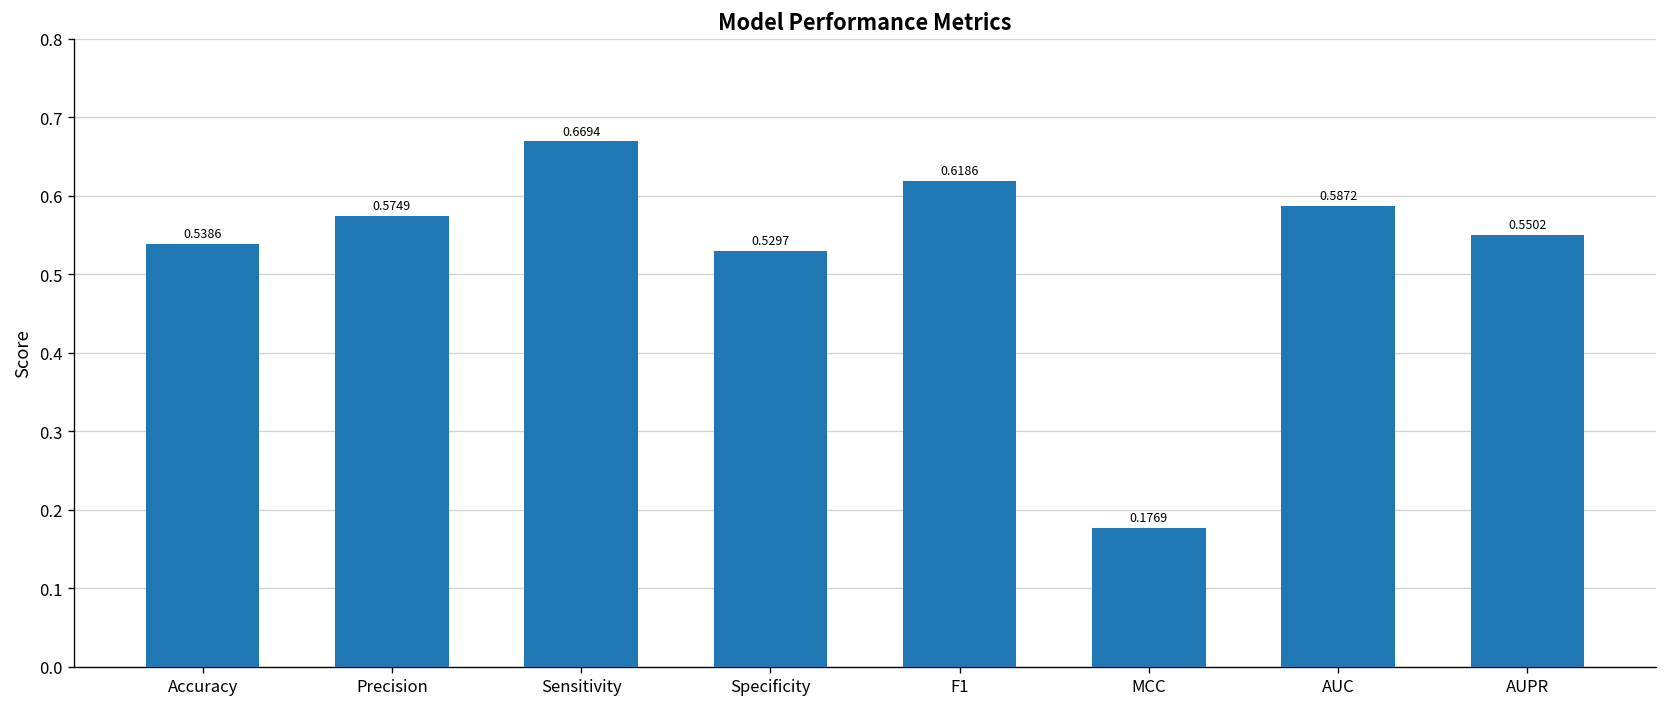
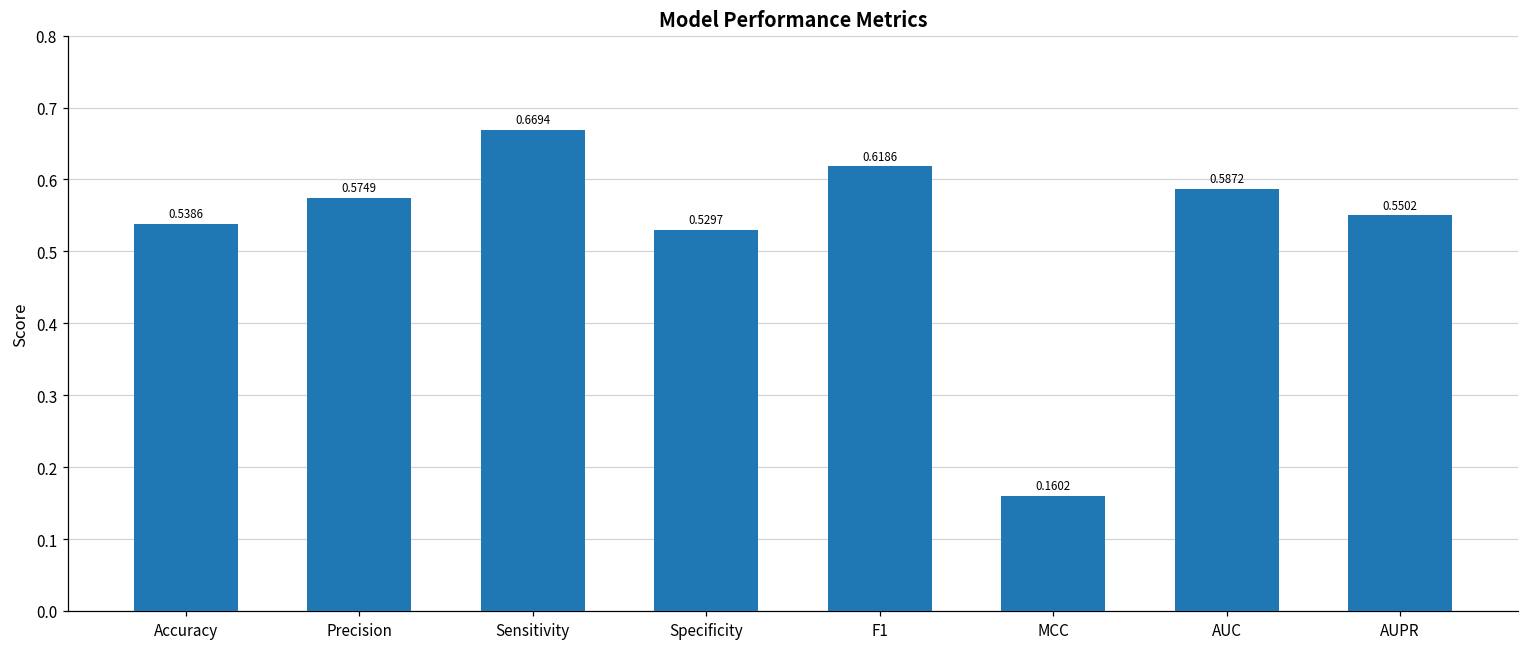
  {
    "Accuracy": 0.5386,
    "Precision": 0.5749,
    "Sensitivity": 0.6694,
    "Specificity": 0.5297,
    "F1": 0.6186,
-   "MCC": 0.1769,
+   "MCC": 0.1602,
    "AUC": 0.5872,
    "AUPR": 0.5502
  }
